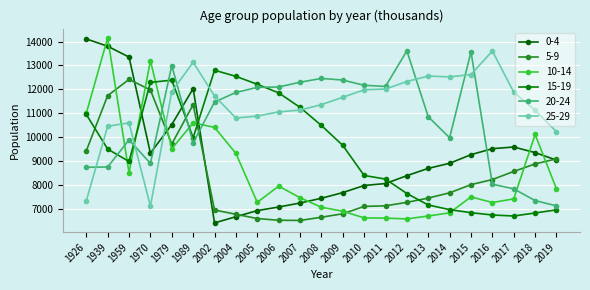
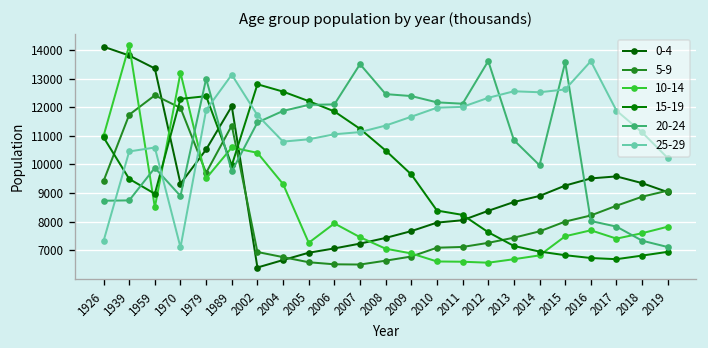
  {
    "10-14": {
      "1939": 14200,
      "1959": 8500,
      "1970": 13200,
      "1979": 9500,
      "1989": 10600,
      "2002": 10400,
      "2004": 9300,
      "2005": 7300,
      "2006": 7900,
      "2007": 7500,
      "2008": 7100,
      "2009": 6900,
      "2010": 6600,
      "2011": 6600,
      "2012": 6600,
      "2013": 6700,
      "2014": 6800,
      "2015": 7500,
-     "2016": 7300,
+     "2016": 7700,
      "2017": 7400,
-     "2018": 10100,
+     "2018": 7600,
      "2019": 7800
    },
    "20-24": {
      "1926": 8700,
      "1939": 8700,
      "1959": 9900,
      "1970": 8900,
      "1979": 13000,
      "1989": 9800,
      "2002": 11500,
      "2004": 11900,
      "2005": 12100,
      "2006": 12100,
-     "2007": 12300,
+     "2007": 13500,
      "2008": 12500,
      "2009": 12400,
      "2010": 12200,
      "2011": 12100,
      "2012": 13600,
      "2013": 10800,
      "2014": 10000,
      "2015": 13600,
      "2016": 8000,
      "2017": 7800,
      "2018": 7300,
      "2019": 7100
    },
    "25-29": {
      "1926": 7300,
      "1939": 10500,
      "1959": 10600,
      "1970": 7100,
      "1979": 11900,
      "1989": 13100,
      "2002": 11700,
      "2004": 10800,
      "2005": 10900,
      "2006": 11100,
      "2007": 11100,
      "2008": 11400,
      "2009": 11700,
      "2010": 12000,
      "2011": 12000,
      "2012": 12300,
      "2013": 12600,
      "2014": 12500,
      "2015": 12600,
      "2016": 13600,
      "2017": 11900,
      "2019": 10200
    }
  }
